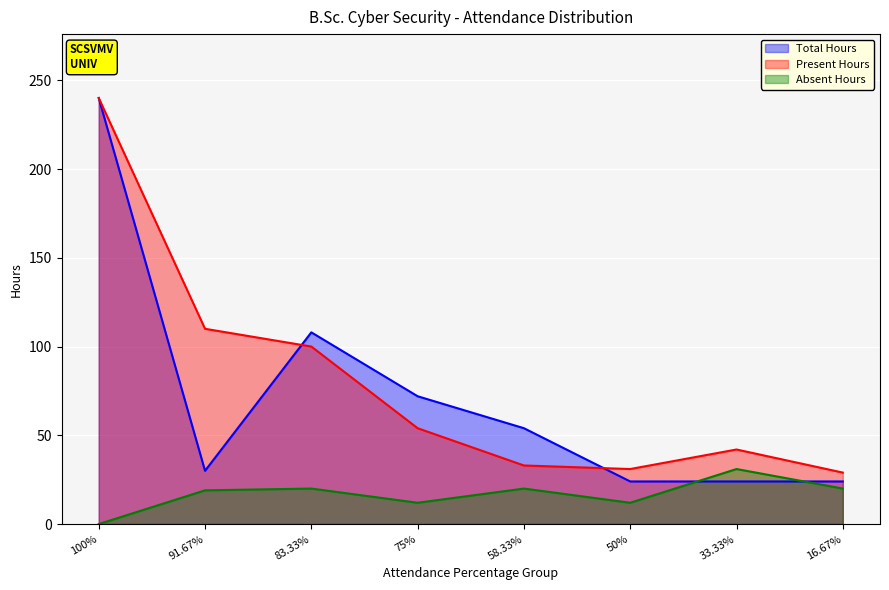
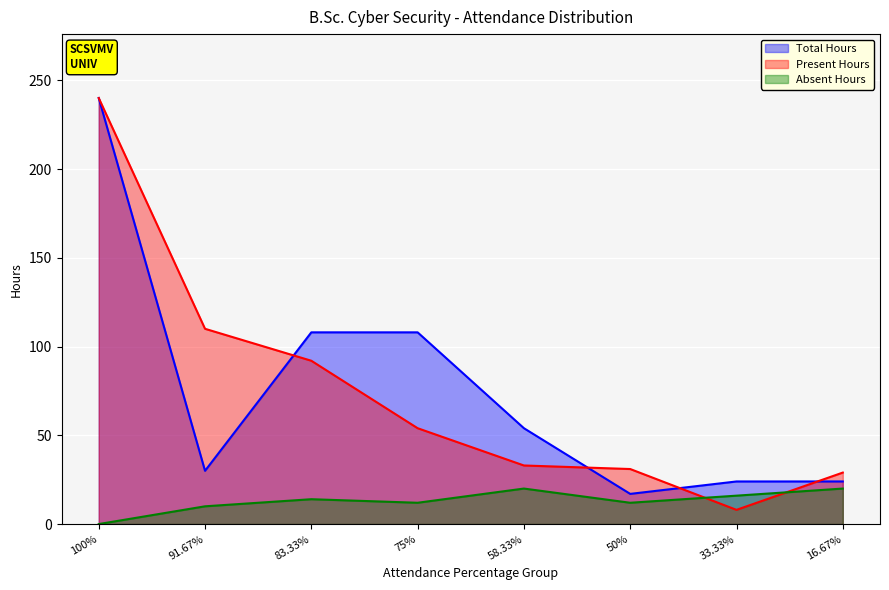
  {
    "Total Hours": {
      "91.67%": 30,
      "83.33%": 108,
-     "75%": 72,
+     "75%": 108,
      "58.33%": 54,
-     "50%": 24,
+     "50%": 17,
      "33.33%": 24,
      "16.67%": 24
    },
    "Present Hours": {
      "91.67%": 110,
-     "83.33%": 100,
+     "83.33%": 92,
      "75%": 54,
      "58.33%": 33,
      "50%": 31,
-     "33.33%": 42,
+     "33.33%": 8,
      "16.67%": 29
    },
    "Absent Hours": {
      "100%": 0,
-     "91.67%": 19,
-     "83.33%": 20,
+     "91.67%": 10,
+     "83.33%": 14,
      "75%": 12,
      "58.33%": 20,
      "50%": 12,
-     "33.33%": 31,
+     "33.33%": 16,
      "16.67%": 20
    }
  }
